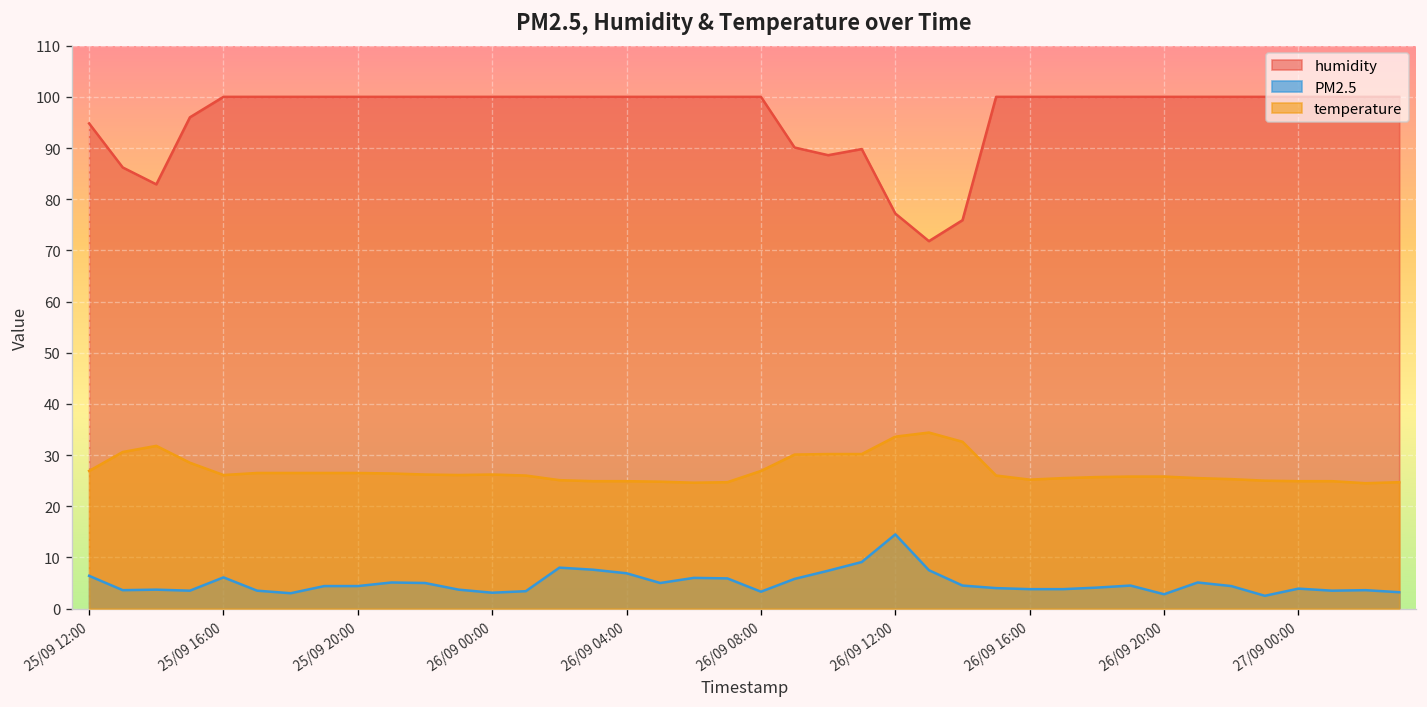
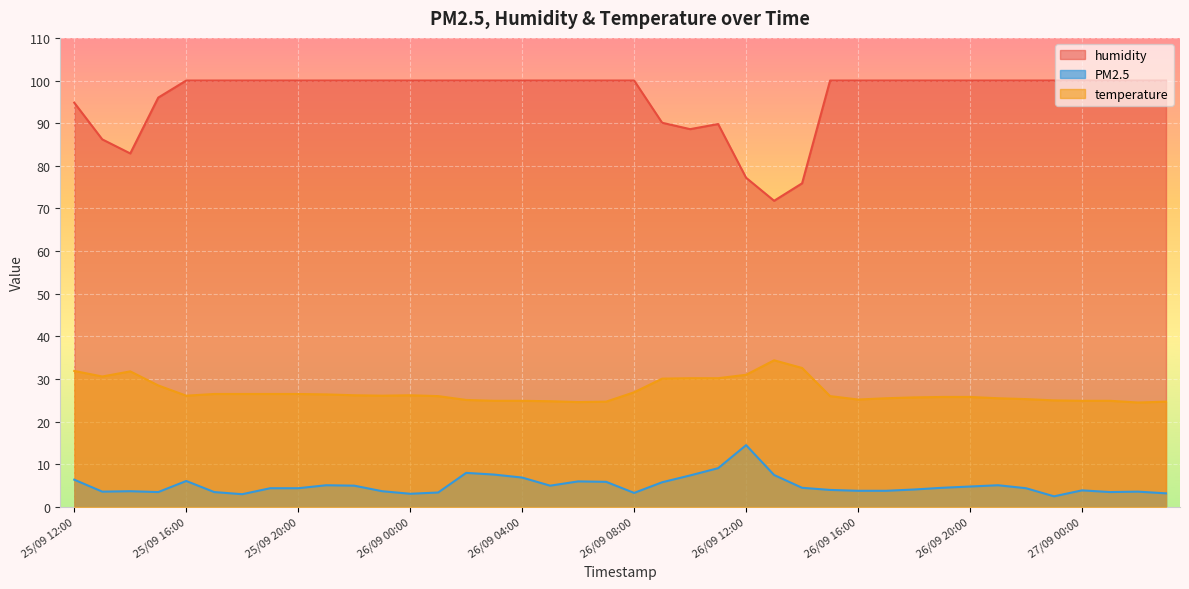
  {
    "humidity": {
      "25/09 12:00": 95,
      "25/09 16:00": 100,
      "25/09 20:00": 100,
      "26/09 00:00": 100,
      "26/09 04:00": 100,
      "26/09 08:00": 100,
      "26/09 12:00": 77,
      "26/09 16:00": 100,
      "26/09 20:00": 100
    },
    "PM2.5": {
      "25/09 12:00": 6,
      "25/09 16:00": 6,
      "25/09 20:00": 4,
      "26/09 00:00": 3,
      "26/09 04:00": 7,
      "26/09 08:00": 3,
      "26/09 12:00": 15,
      "26/09 16:00": 4,
-     "26/09 20:00": 3,
+     "26/09 20:00": 5,
      "27/09 00:00": 4
    },
    "temperature": {
-     "25/09 12:00": 27,
+     "25/09 12:00": 32,
      "25/09 16:00": 26,
      "25/09 20:00": 27,
      "26/09 00:00": 26,
      "26/09 04:00": 25,
      "26/09 08:00": 27,
-     "26/09 12:00": 34,
+     "26/09 12:00": 31,
      "26/09 16:00": 25,
      "26/09 20:00": 26,
      "27/09 00:00": 25
    }
  }
